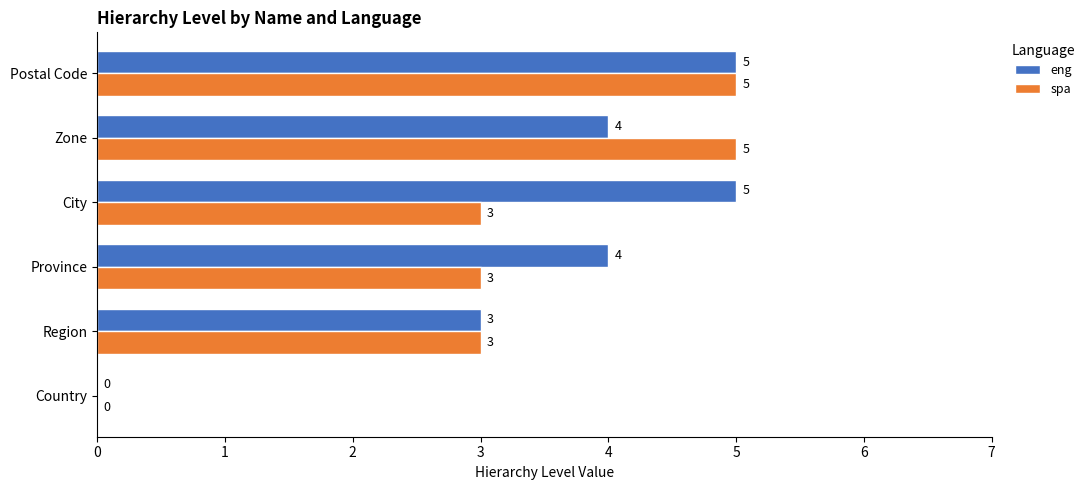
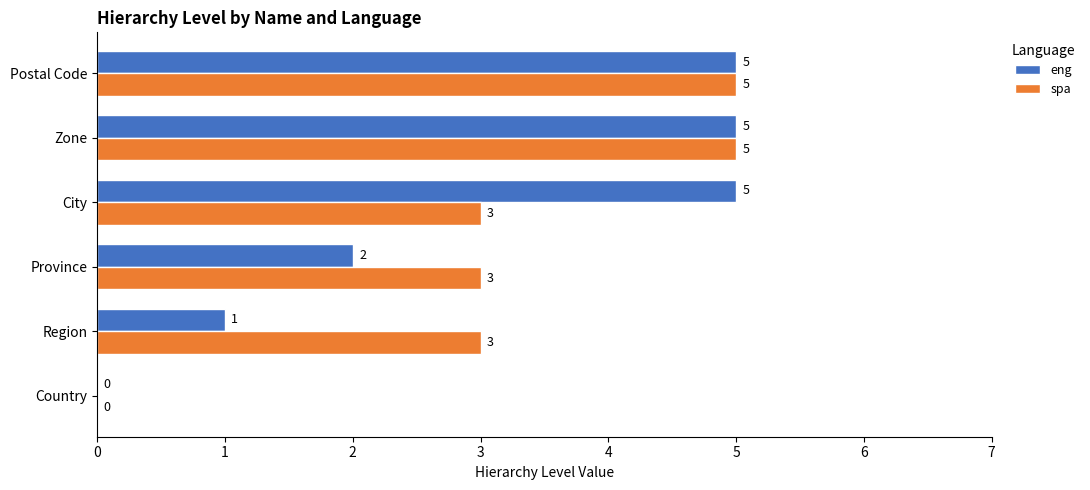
  {
    "eng": {
      "Postal Code": 5,
-     "Zone": 4,
+     "Zone": 5,
      "City": 5,
-     "Province": 4,
-     "Region": 3,
+     "Province": 2,
+     "Region": 1,
      "Country": 0
    },
    "spa": {
      "Postal Code": 5,
      "Zone": 5,
      "City": 3,
      "Province": 3,
      "Region": 3,
      "Country": 0
    }
  }
